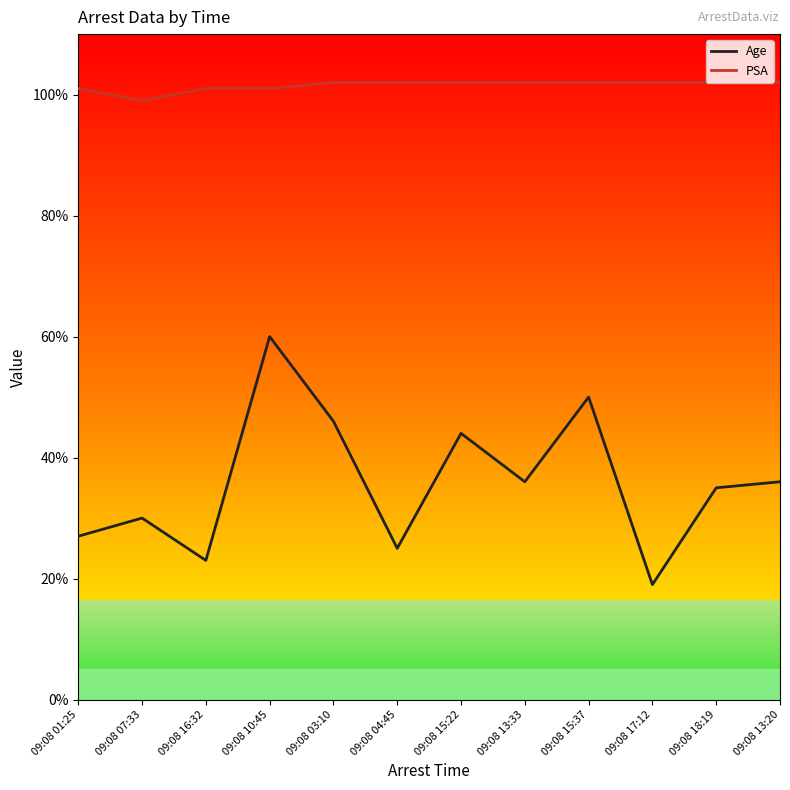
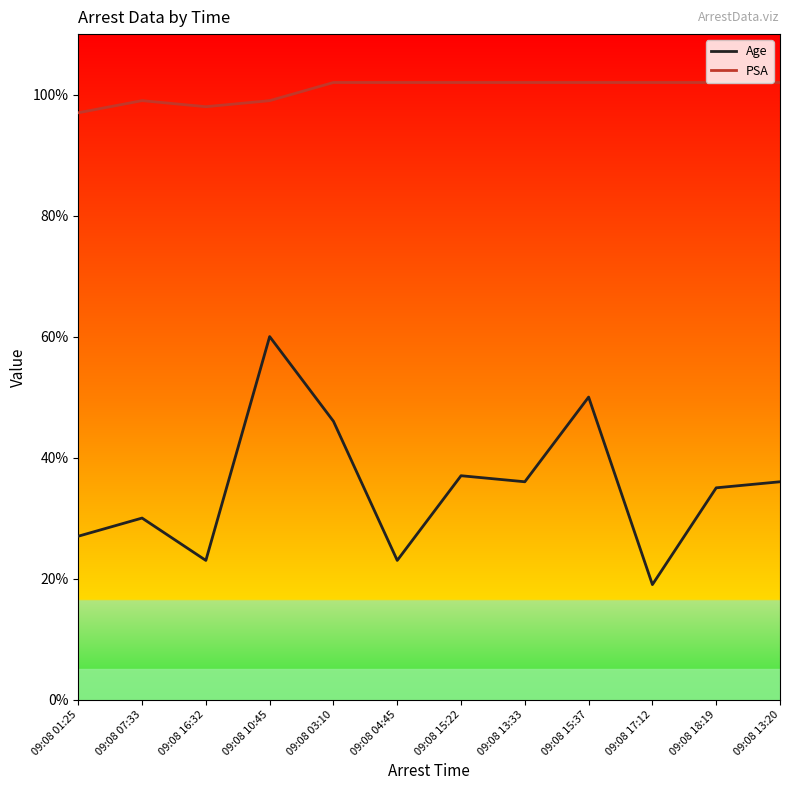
  {
    "Age": {
      "09:08 01:25": "27%",
      "09:08 07:33": "30%",
      "09:08 16:32": "23%",
      "09:08 10:45": "60%",
      "09:08 03:10": "46%",
-     "09:08 04:45": "25%",
-     "09:08 15:22": "44%",
+     "09:08 04:45": "23%",
+     "09:08 15:22": "37%",
      "09:08 13:33": "36%",
      "09:08 15:37": "50%",
      "09:08 17:12": "19%",
      "09:08 18:19": "35%",
      "09:08 13:20": "36%"
    },
    "PSA": {
-     "09:08 01:25": "101%",
+     "09:08 01:25": "97%",
      "09:08 07:33": "99%",
-     "09:08 16:32": "101%",
-     "09:08 10:45": "101%",
+     "09:08 16:32": "98%",
+     "09:08 10:45": "99%",
      "09:08 03:10": "102%",
      "09:08 04:45": "102%",
      "09:08 15:22": "102%",
      "09:08 13:33": "102%",
      "09:08 15:37": "102%",
      "09:08 17:12": "102%",
      "09:08 13:20": "102%"
    }
  }
